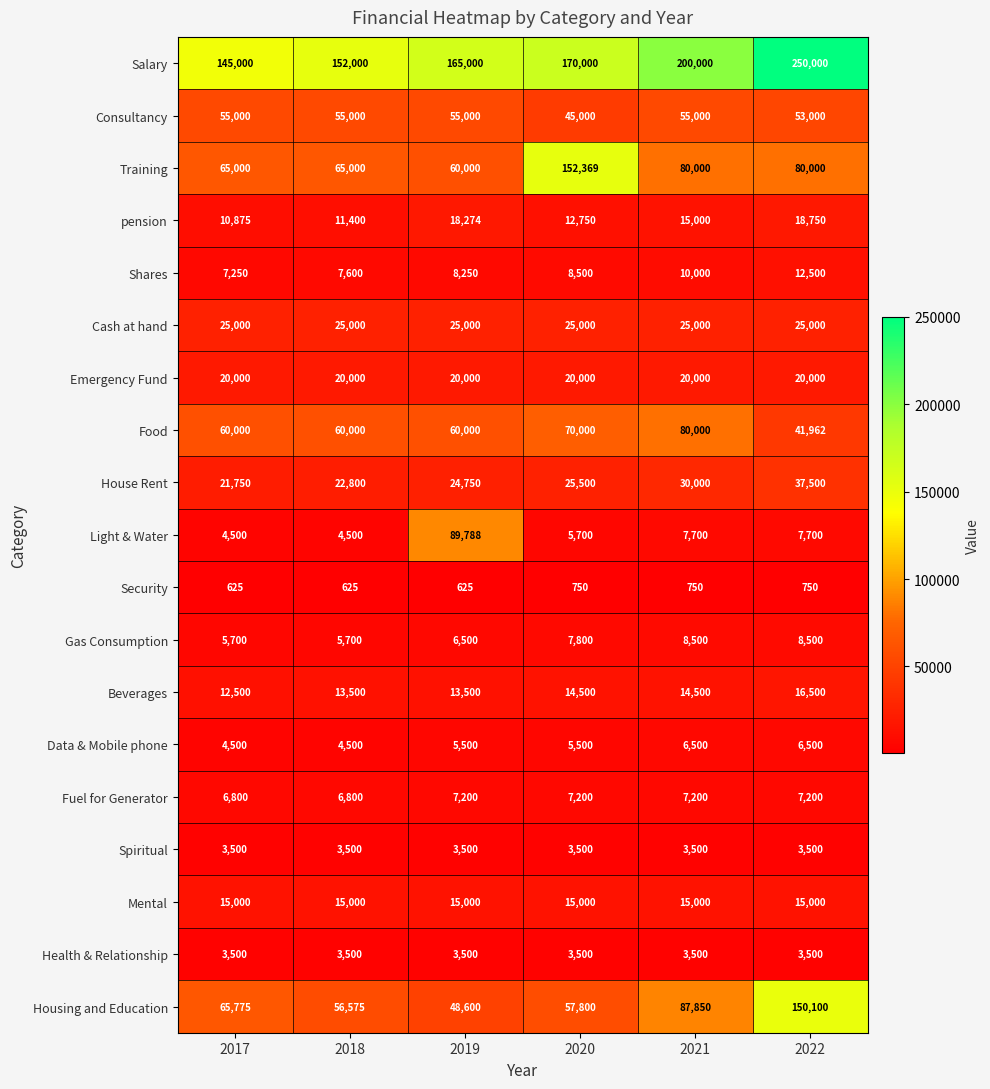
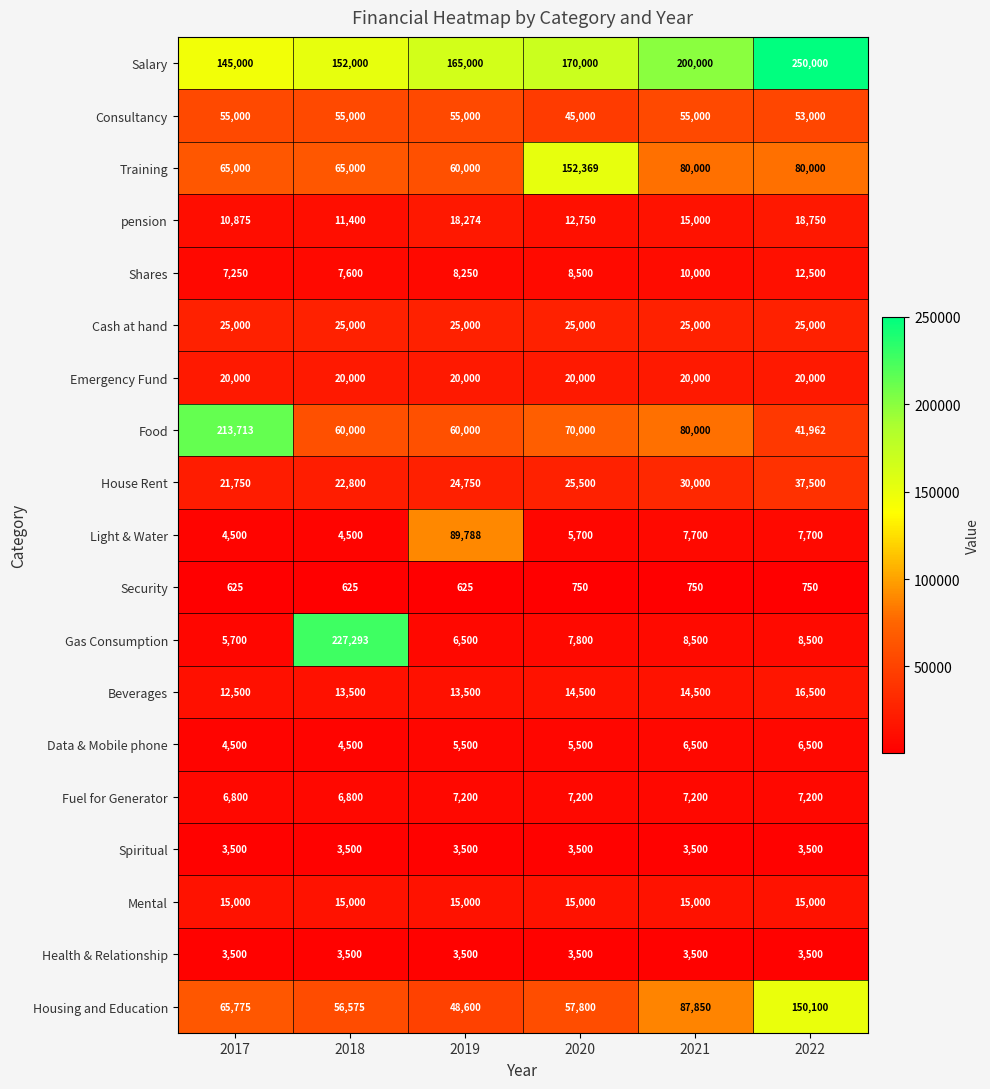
  {
    "Salary": {
      "2017": "145,000",
      "2018": "152,000",
      "2019": "165,000",
      "2020": "170,000",
      "2021": "200,000",
      "2022": "250,000"
    },
    "Consultancy": {
      "2017": "55,000",
      "2018": "55,000",
      "2019": "55,000",
      "2020": "45,000",
      "2021": "55,000",
      "2022": "53,000"
    },
    "Training": {
      "2017": "65,000",
      "2018": "65,000",
      "2019": "60,000",
      "2020": "152,369",
      "2021": "80,000",
      "2022": "80,000"
    },
    "pension": {
      "2017": "10,875",
      "2018": "11,400",
      "2019": "18,274",
      "2020": "12,750",
      "2021": "15,000",
      "2022": "18,750"
    },
    "Shares": {
      "2017": "7,250",
      "2018": "7,600",
      "2019": "8,250",
      "2020": "8,500",
      "2021": "10,000",
      "2022": "12,500"
    },
    "Cash at hand": {
      "2017": "25,000",
      "2018": "25,000",
      "2019": "25,000",
      "2020": "25,000",
      "2021": "25,000",
      "2022": "25,000"
    },
    "Emergency Fund": {
      "2017": "20,000",
      "2018": "20,000",
      "2019": "20,000",
      "2020": "20,000",
      "2021": "20,000",
      "2022": "20,000"
    },
    "Food": {
-     "2017": "60,000",
+     "2017": "213,713",
      "2018": "60,000",
      "2019": "60,000",
      "2020": "70,000",
      "2021": "80,000",
      "2022": "41,962"
    },
    "House Rent": {
      "2017": "21,750",
      "2018": "22,800",
      "2019": "24,750",
      "2020": "25,500",
      "2021": "30,000",
      "2022": "37,500"
    },
    "Light & Water": {
      "2017": "4,500",
      "2018": "4,500",
      "2019": "89,788",
      "2020": "5,700",
      "2021": "7,700",
      "2022": "7,700"
    },
    "Security": {
      "2017": "625",
      "2018": "625",
      "2019": "625",
      "2020": "750",
      "2021": "750",
      "2022": "750"
    },
    "Gas Consumption": {
      "2017": "5,700",
-     "2018": "5,700",
+     "2018": "227,293",
      "2019": "6,500",
      "2020": "7,800",
      "2021": "8,500",
      "2022": "8,500"
    },
    "Beverages": {
      "2017": "12,500",
      "2018": "13,500",
      "2019": "13,500",
      "2020": "14,500",
      "2021": "14,500",
      "2022": "16,500"
    },
    "Data & Mobile phone": {
      "2017": "4,500",
      "2018": "4,500",
      "2019": "5,500",
      "2020": "5,500",
      "2021": "6,500",
      "2022": "6,500"
    },
    "Fuel for Generator": {
      "2017": "6,800",
      "2018": "6,800",
      "2019": "7,200",
      "2020": "7,200",
      "2021": "7,200",
      "2022": "7,200"
    },
    "Spiritual": {
      "2017": "3,500",
      "2018": "3,500",
      "2019": "3,500",
      "2020": "3,500",
      "2021": "3,500",
      "2022": "3,500"
    },
    "Mental": {
      "2017": "15,000",
      "2018": "15,000",
      "2019": "15,000",
      "2020": "15,000",
      "2021": "15,000",
      "2022": "15,000"
    },
    "Health & Relationship": {
      "2017": "3,500",
      "2018": "3,500",
      "2019": "3,500",
      "2020": "3,500",
      "2021": "3,500",
      "2022": "3,500"
    },
    "Housing and Education": {
      "2017": "65,775",
      "2018": "56,575",
      "2019": "48,600",
      "2020": "57,800",
      "2021": "87,850",
      "2022": "150,100"
    }
  }
